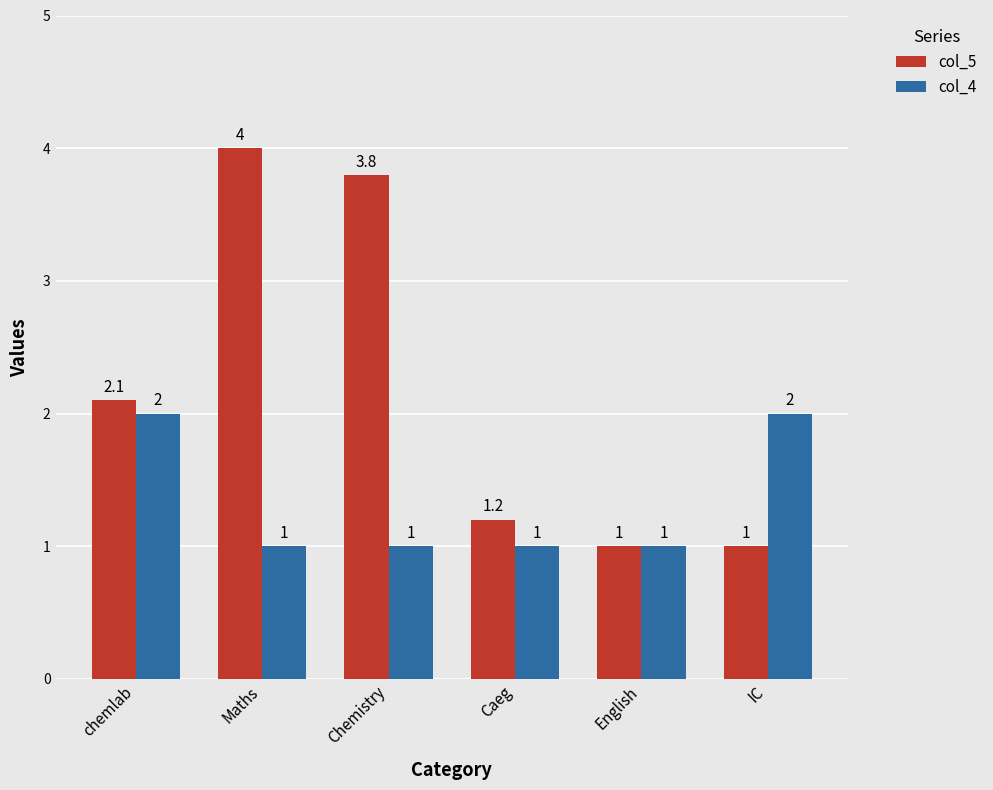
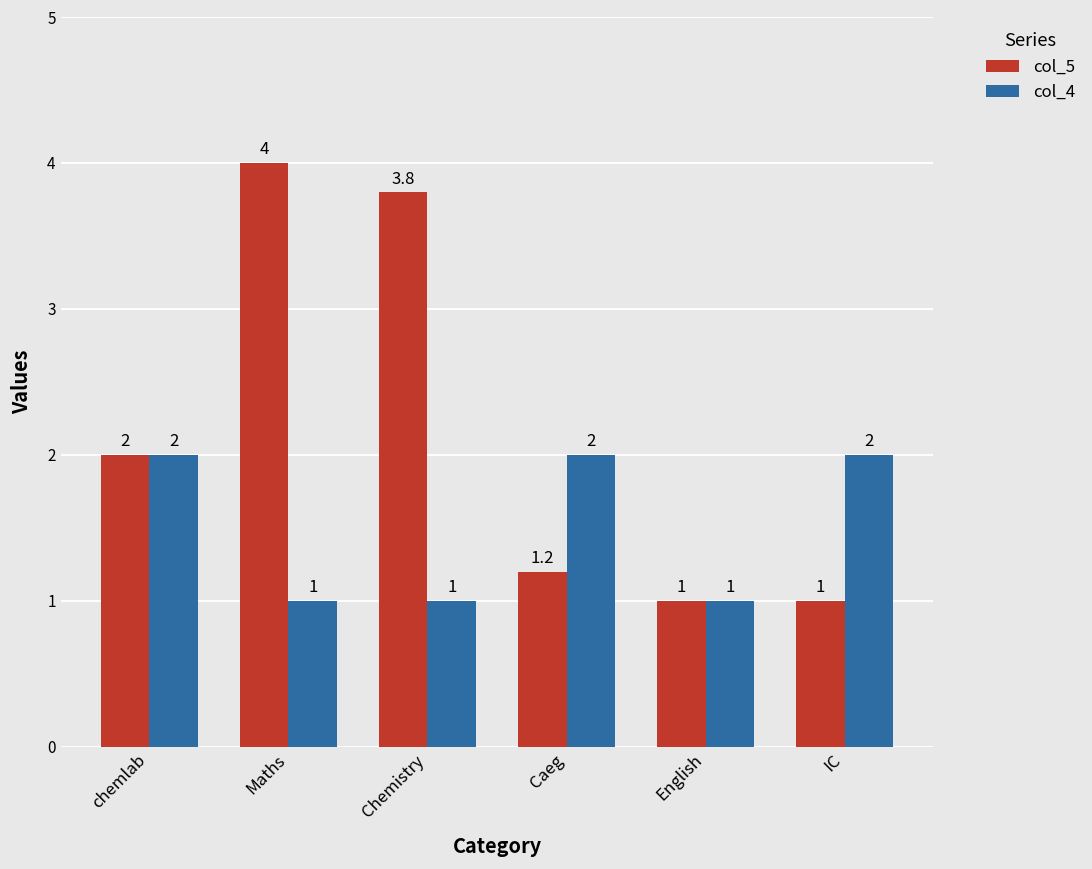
  {
    "col_5": {
-     "chemlab": 2.1,
+     "chemlab": 2,
      "Maths": 4,
      "Chemistry": 3.8,
      "Caeg": 1.2,
      "English": 1,
      "IC": 1
    },
    "col_4": {
      "chemlab": 2,
      "Maths": 1,
      "Chemistry": 1,
-     "Caeg": 1,
+     "Caeg": 2,
      "English": 1,
      "IC": 2
    }
  }
